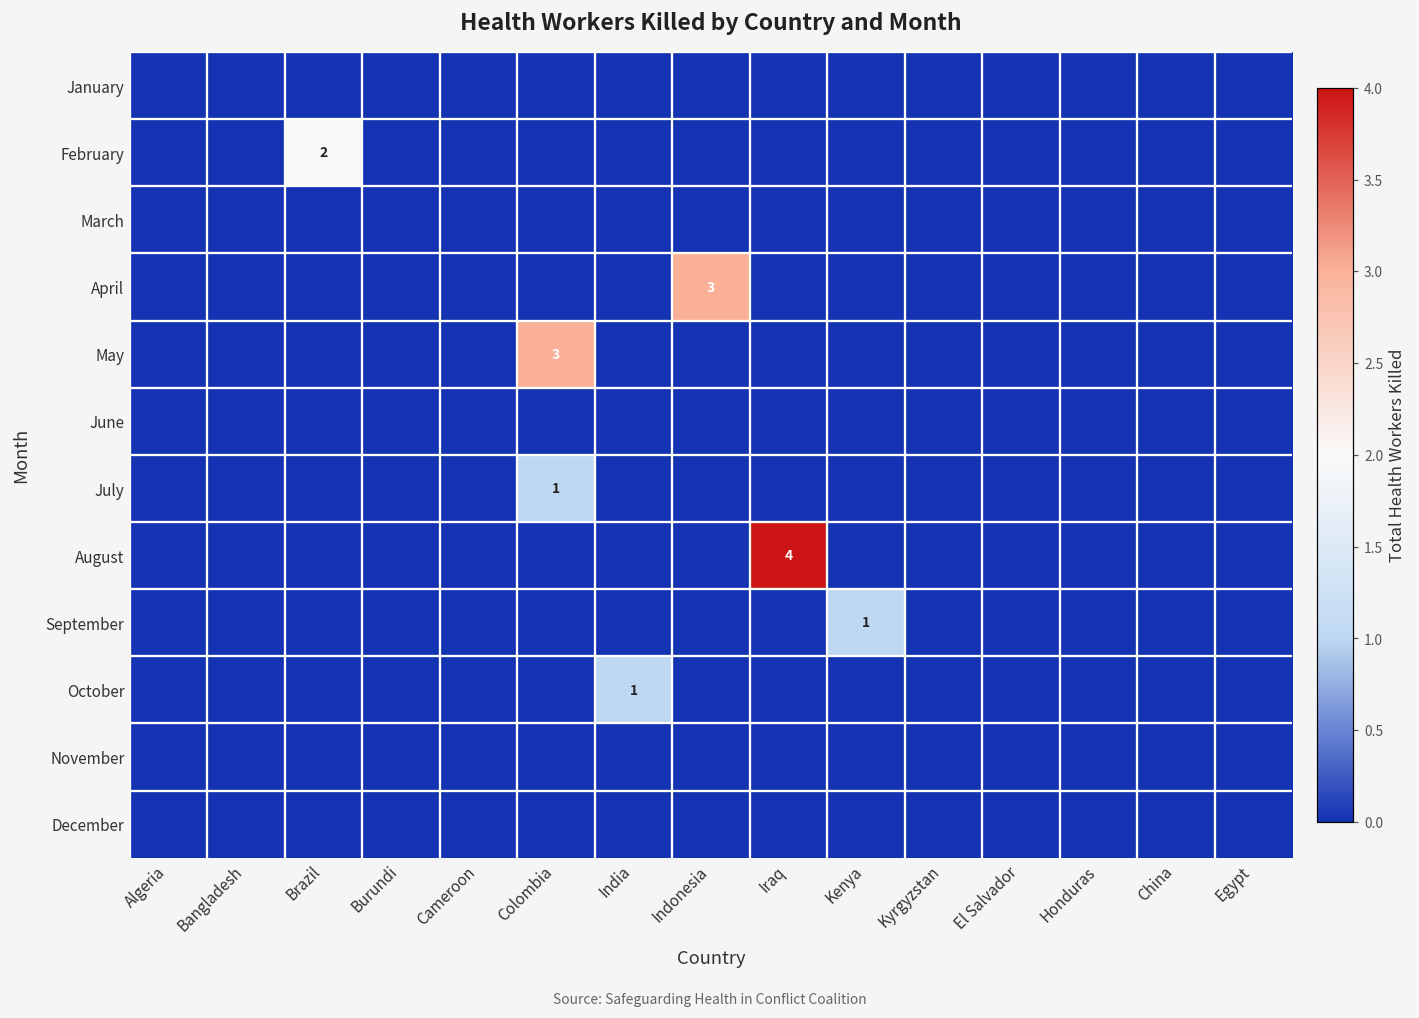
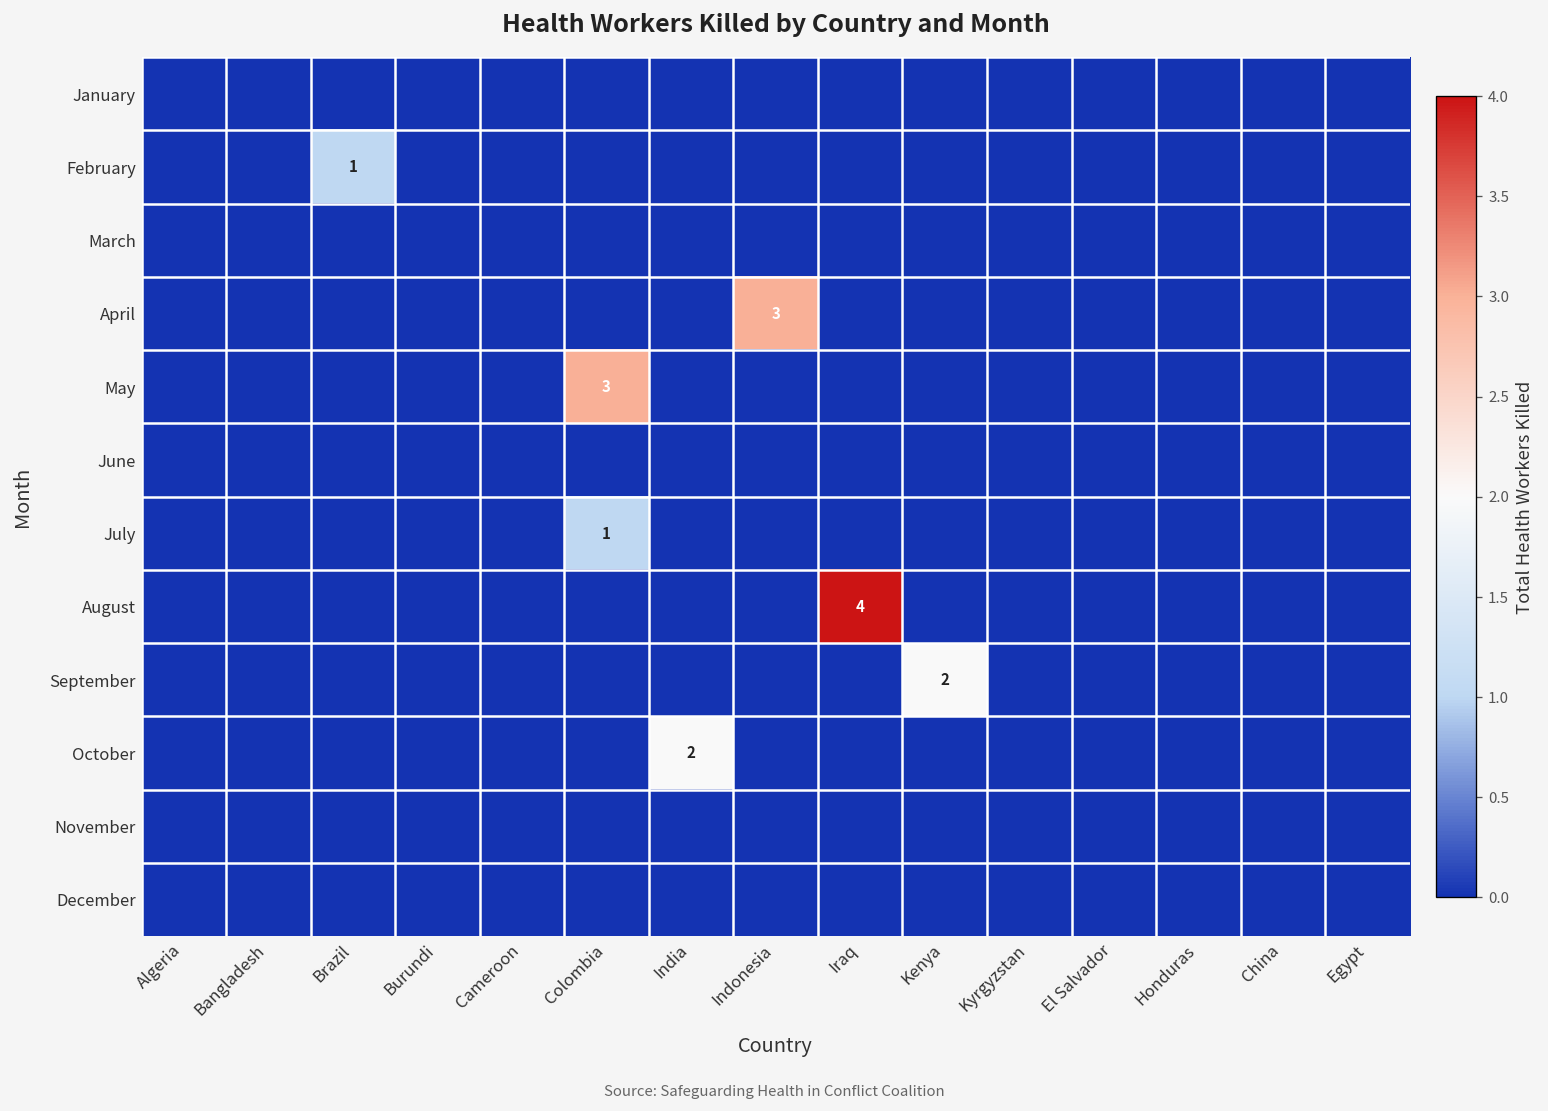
  {
    "February": {
-     "Brazil": 2
+     "Brazil": 1
    },
    "April": {
      "Indonesia": 3
    },
    "May": {
      "Colombia": 3
    },
    "July": {
      "Colombia": 1
    },
    "August": {
      "Iraq": 4
    },
    "September": {
-     "Kenya": 1
+     "Kenya": 2
    },
    "October": {
-     "India": 1
+     "India": 2
    }
  }
